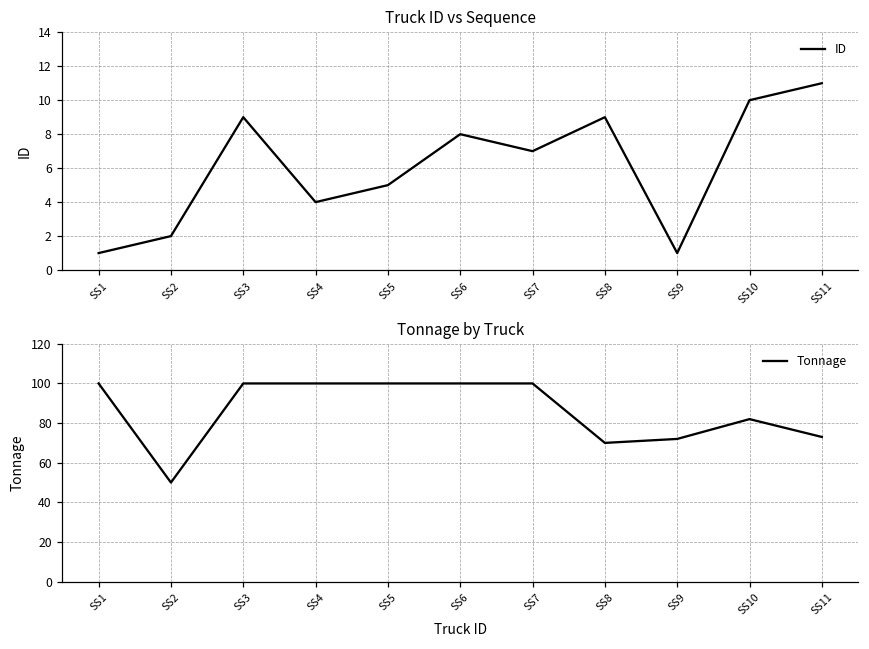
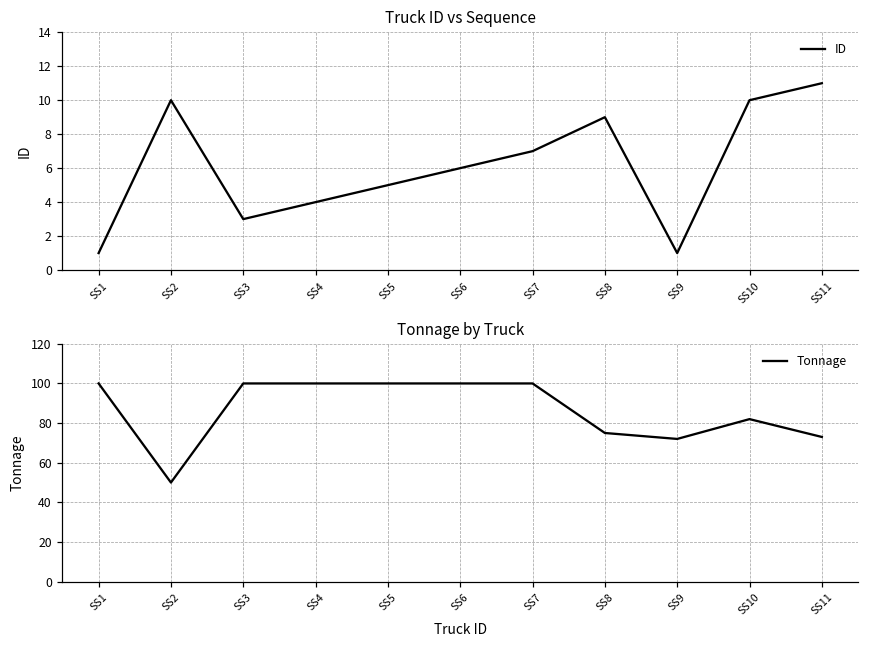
  {
    "Truck ID vs Sequence": {
      "SS1": 1,
-     "SS2": 2,
-     "SS3": 9,
+     "SS2": 10,
+     "SS3": 3,
      "SS4": 4,
      "SS5": 5,
-     "SS6": 8,
+     "SS6": 6,
      "SS7": 7,
      "SS8": 9,
      "SS9": 1,
      "SS10": 10,
      "SS11": 11
    },
    "Tonnage by Truck": {
      "SS1": 100,
      "SS2": 50,
      "SS3": 100,
      "SS4": 100,
      "SS5": 100,
      "SS6": 100,
      "SS7": 100,
-     "SS8": 70,
+     "SS8": 75,
      "SS9": 72,
      "SS10": 82,
      "SS11": 73
    }
  }
